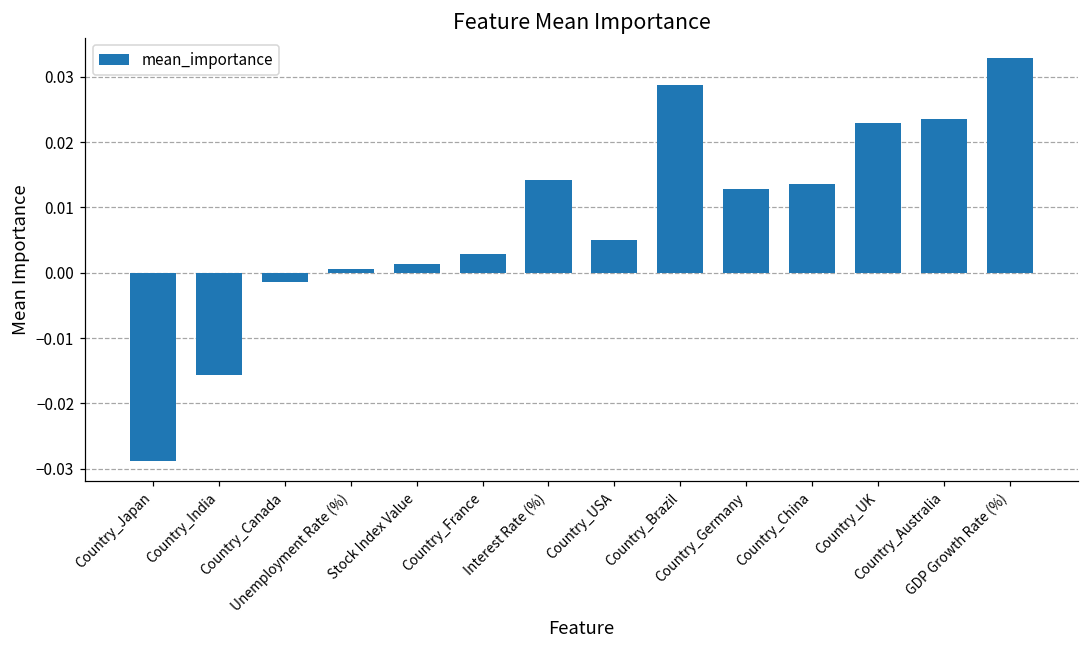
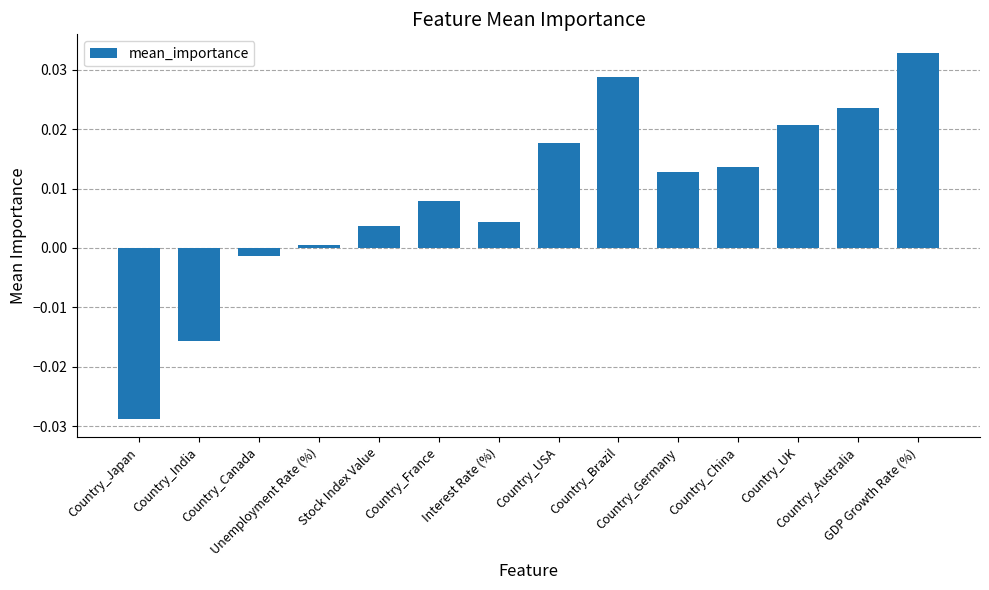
  {
    "Country_Japan": -0.029,
    "Country_India": -0.016,
    "Country_Canada": -0.001,
    "Unemployment Rate (%)": 0.001,
-   "Stock Index Value": 0.001,
-   "Country_France": 0.003,
-   "Interest Rate (%)": 0.014,
-   "Country_USA": 0.005,
+   "Stock Index Value": 0.004,
+   "Country_France": 0.008,
+   "Interest Rate (%)": 0.004,
+   "Country_USA": 0.018,
    "Country_Brazil": 0.029,
    "Country_Germany": 0.013,
    "Country_China": 0.014,
-   "Country_UK": 0.023,
+   "Country_UK": 0.021,
    "Country_Australia": 0.024,
    "GDP Growth Rate (%)": 0.033
  }
